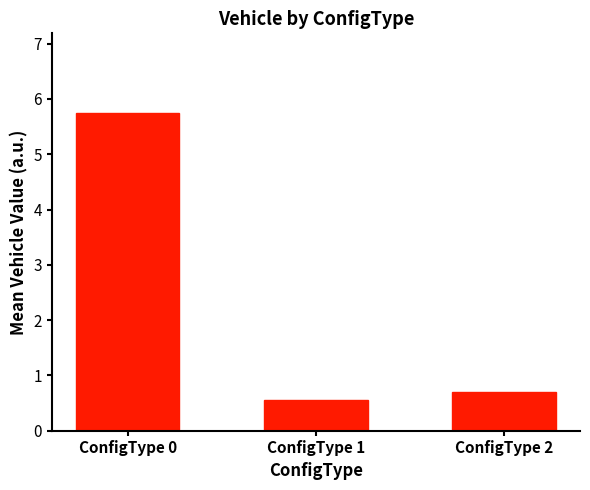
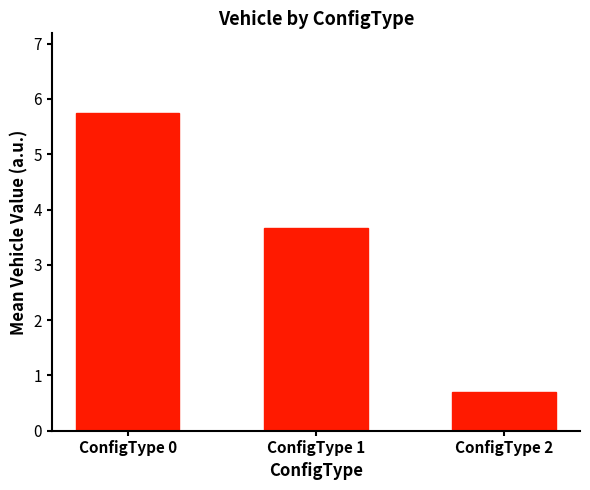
  {
    "ConfigType 0": 5.8,
-   "ConfigType 1": 0.6,
+   "ConfigType 1": 3.7,
    "ConfigType 2": 0.7
  }
